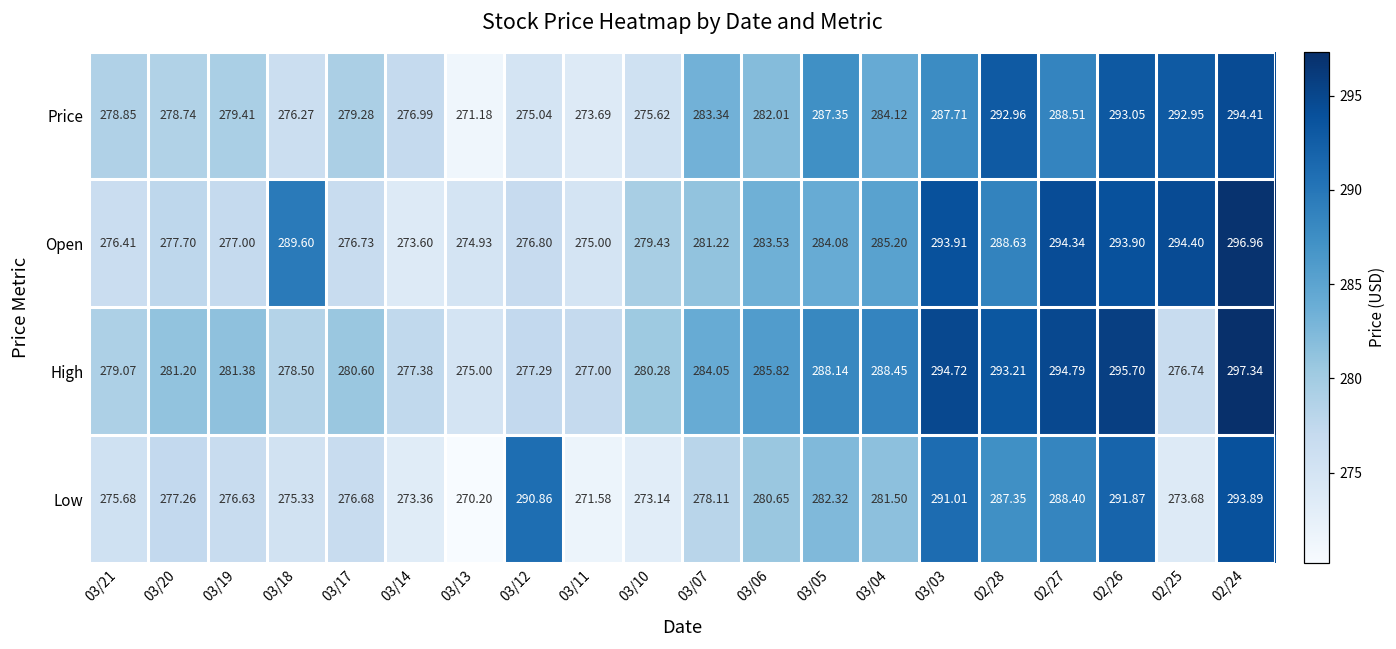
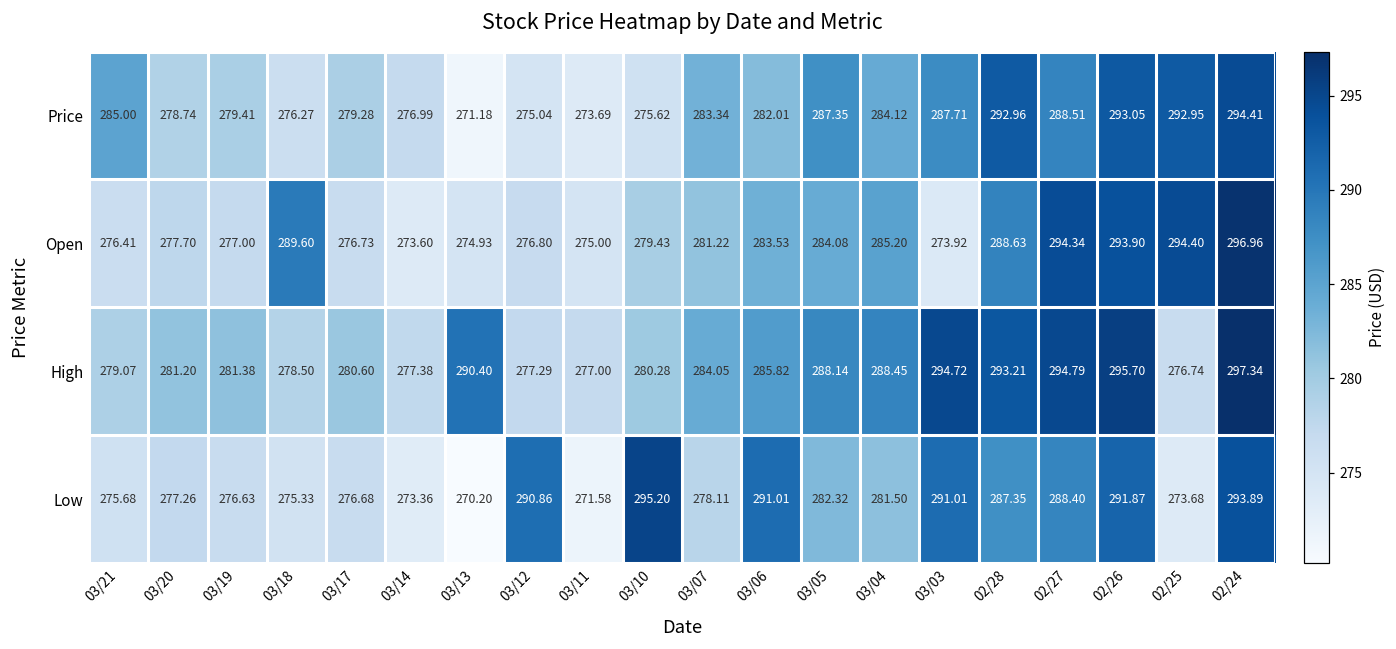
  {
    "Price": {
-     "03/21": 278.85,
+     "03/21": 285.00,
      "03/20": 278.74,
      "03/19": 279.41,
      "03/18": 276.27,
      "03/17": 279.28,
      "03/14": 276.99,
      "03/13": 271.18,
      "03/12": 275.04,
      "03/11": 273.69,
      "03/10": 275.62,
      "03/07": 283.34,
      "03/06": 282.01,
      "03/05": 287.35,
      "03/04": 284.12,
      "03/03": 287.71,
      "02/28": 292.96,
      "02/27": 288.51,
      "02/26": 293.05,
      "02/25": 292.95,
      "02/24": 294.41
    },
    "Open": {
      "03/21": 276.41,
      "03/20": 277.70,
      "03/19": 277.00,
      "03/18": 289.60,
      "03/17": 276.73,
      "03/14": 273.60,
      "03/13": 274.93,
      "03/12": 276.80,
      "03/11": 275.00,
      "03/10": 279.43,
      "03/07": 281.22,
      "03/06": 283.53,
      "03/05": 284.08,
      "03/04": 285.20,
-     "03/03": 293.91,
+     "03/03": 273.92,
      "02/28": 288.63,
      "02/27": 294.34,
      "02/26": 293.90,
      "02/25": 294.40,
      "02/24": 296.96
    },
    "High": {
      "03/21": 279.07,
      "03/20": 281.20,
      "03/19": 281.38,
      "03/18": 278.50,
      "03/17": 280.60,
      "03/14": 277.38,
-     "03/13": 275.00,
+     "03/13": 290.40,
      "03/12": 277.29,
      "03/11": 277.00,
      "03/10": 280.28,
      "03/07": 284.05,
      "03/06": 285.82,
      "03/05": 288.14,
      "03/04": 288.45,
      "03/03": 294.72,
      "02/28": 293.21,
      "02/27": 294.79,
      "02/26": 295.70,
      "02/25": 276.74,
      "02/24": 297.34
    },
    "Low": {
      "03/21": 275.68,
      "03/20": 277.26,
      "03/19": 276.63,
      "03/18": 275.33,
      "03/17": 276.68,
      "03/14": 273.36,
      "03/13": 270.20,
      "03/12": 290.86,
      "03/11": 271.58,
-     "03/10": 273.14,
+     "03/10": 295.20,
      "03/07": 278.11,
-     "03/06": 280.65,
+     "03/06": 291.01,
      "03/05": 282.32,
      "03/04": 281.50,
      "03/03": 291.01,
      "02/28": 287.35,
      "02/27": 288.40,
      "02/26": 291.87,
      "02/25": 273.68,
      "02/24": 293.89
    }
  }
